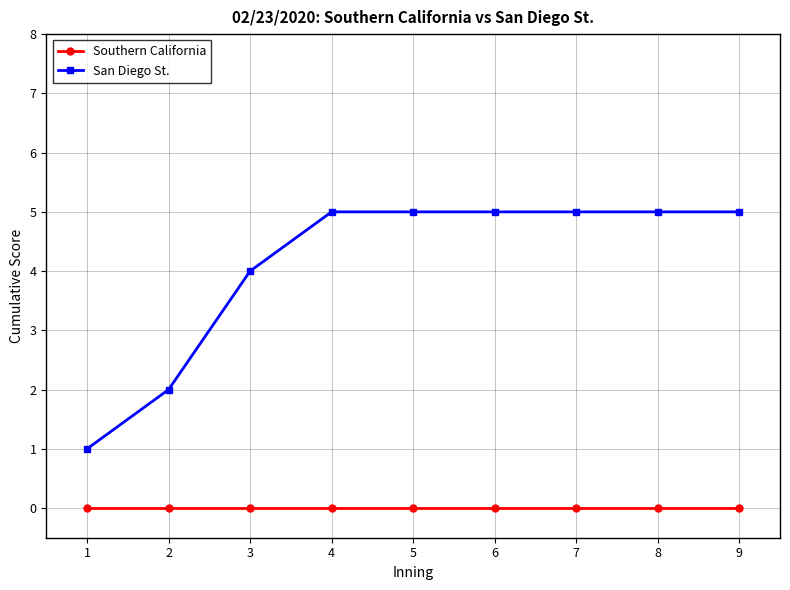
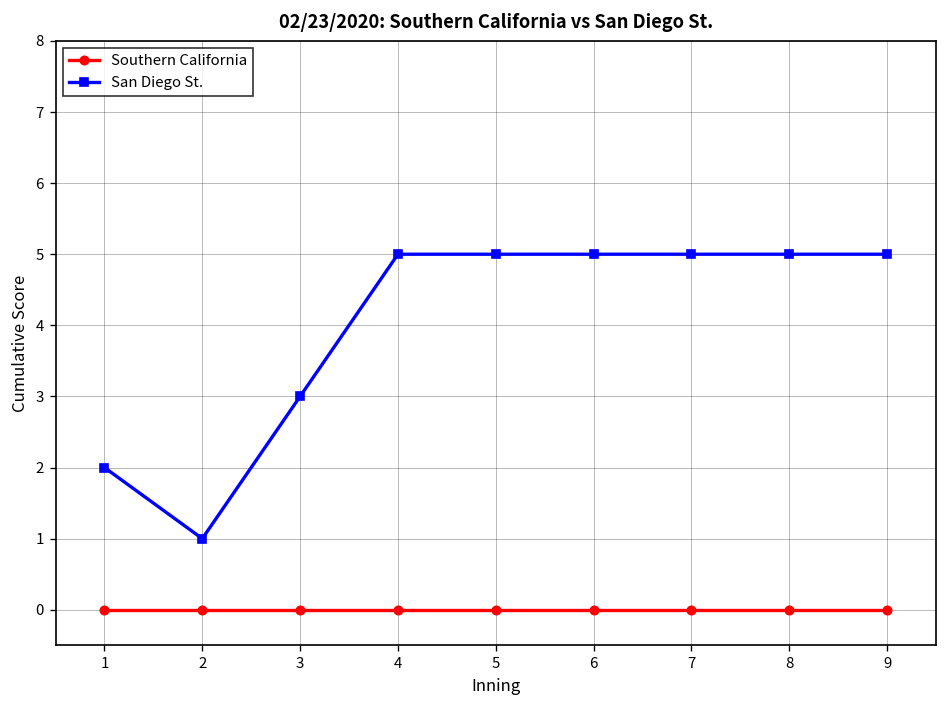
  {
    "Southern California": {
      "1": 0,
      "2": 0,
      "3": 0,
      "4": 0,
      "5": 0,
      "6": 0,
      "7": 0,
      "8": 0,
      "9": 0
    },
    "San Diego St.": {
-     "1": 1,
-     "2": 2,
-     "3": 4,
+     "1": 2,
+     "2": 1,
+     "3": 3,
      "4": 5,
      "5": 5,
      "6": 5,
      "7": 5,
      "8": 5,
      "9": 5
    }
  }
